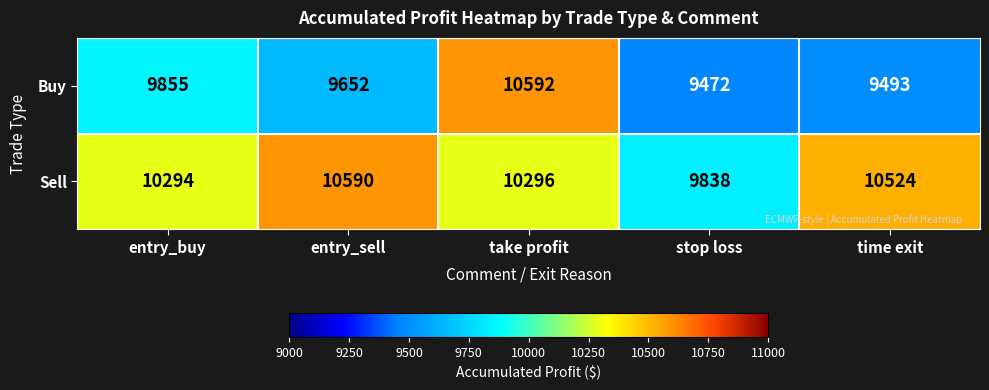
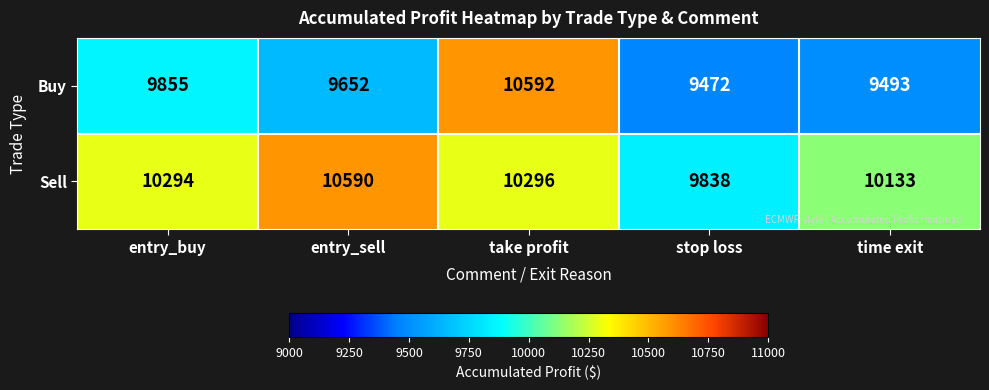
  {
    "Buy": {
      "entry_buy": 9855,
      "entry_sell": 9652,
      "take profit": 10592,
      "stop loss": 9472,
      "time exit": 9493
    },
    "Sell": {
      "entry_buy": 10294,
      "entry_sell": 10590,
      "take profit": 10296,
      "stop loss": 9838,
-     "time exit": 10524
+     "time exit": 10133
    }
  }
